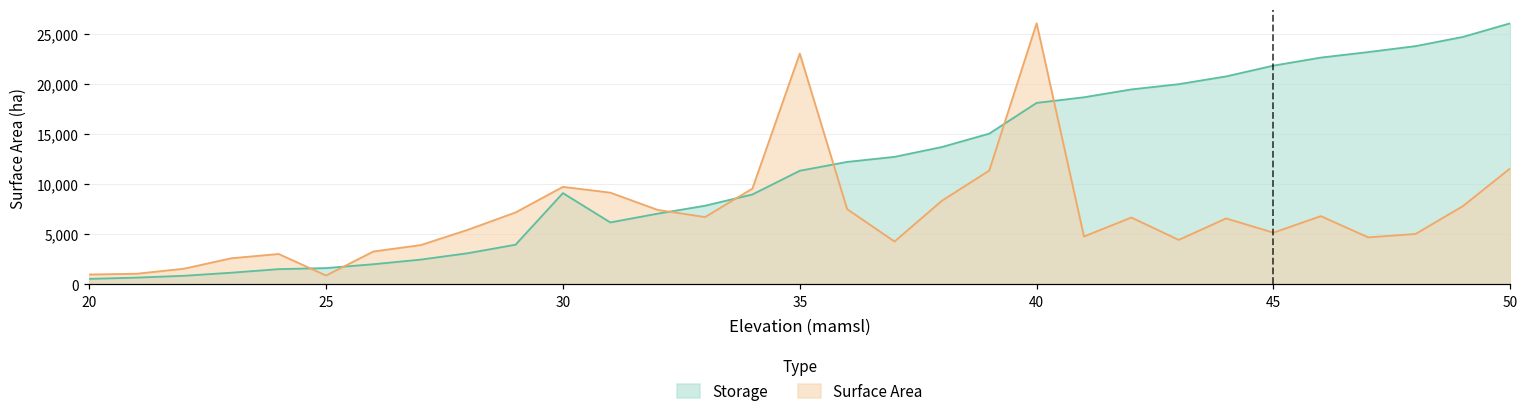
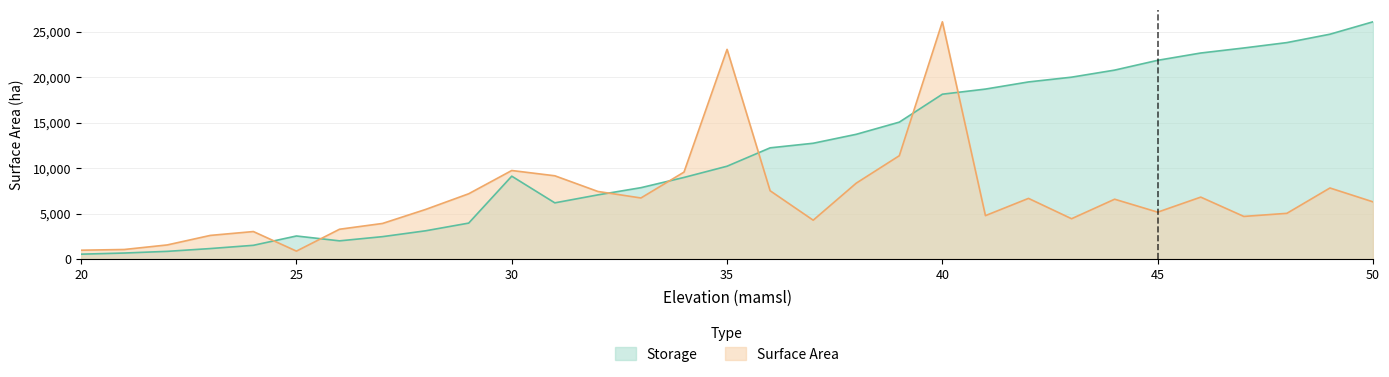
  {
    "Storage": {
      "20": "1,000",
-     "25": "2,000",
+     "25": "3,000",
      "30": "9,000",
-     "35": "11,000",
+     "35": "10,000",
      "40": "18,000",
      "45": "22,000",
      "50": "26,000"
    },
    "Surface Area": {
      "20": "1,000",
      "25": "1,000",
      "30": "10,000",
      "35": "23,000",
      "40": "26,000",
      "45": "5,000",
-     "50": "12,000"
+     "50": "6,000"
    }
  }
